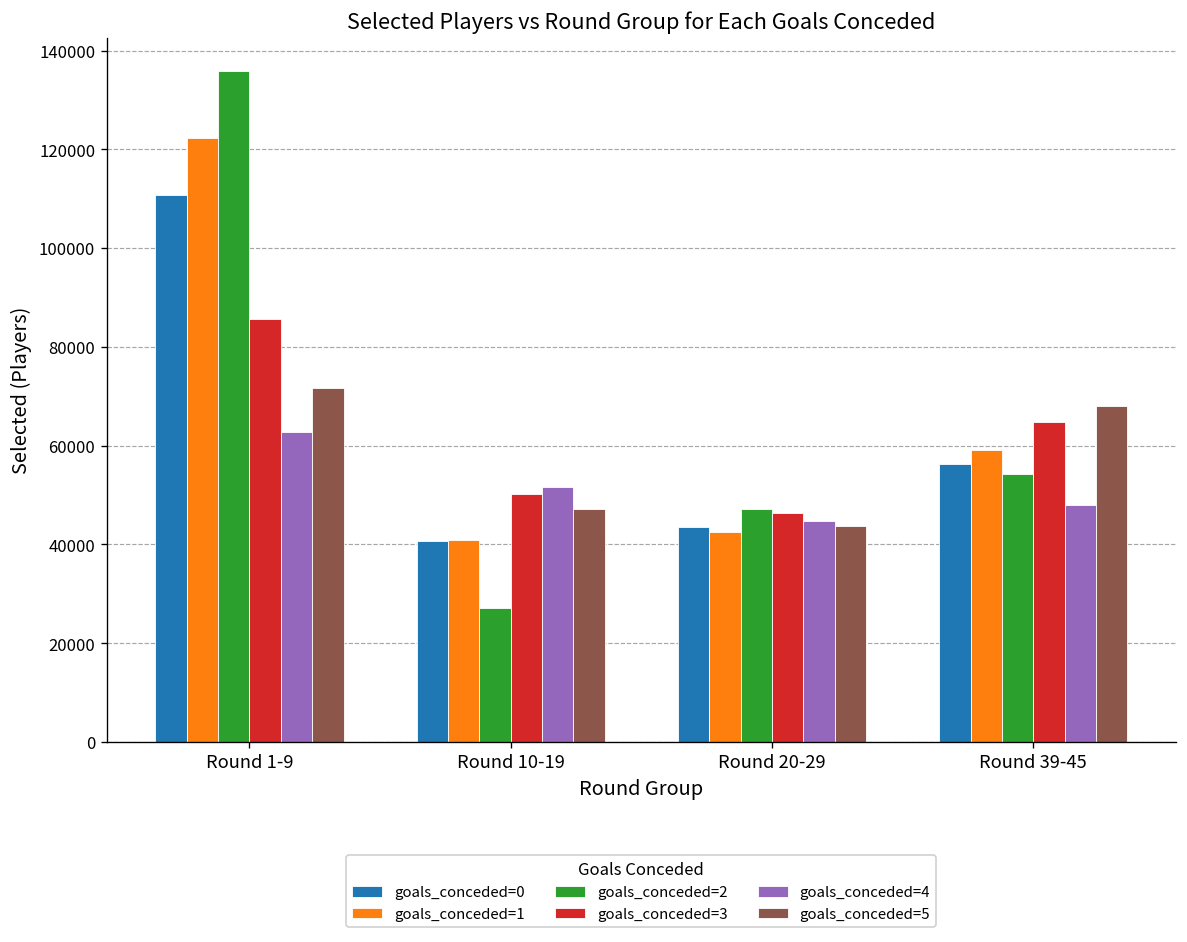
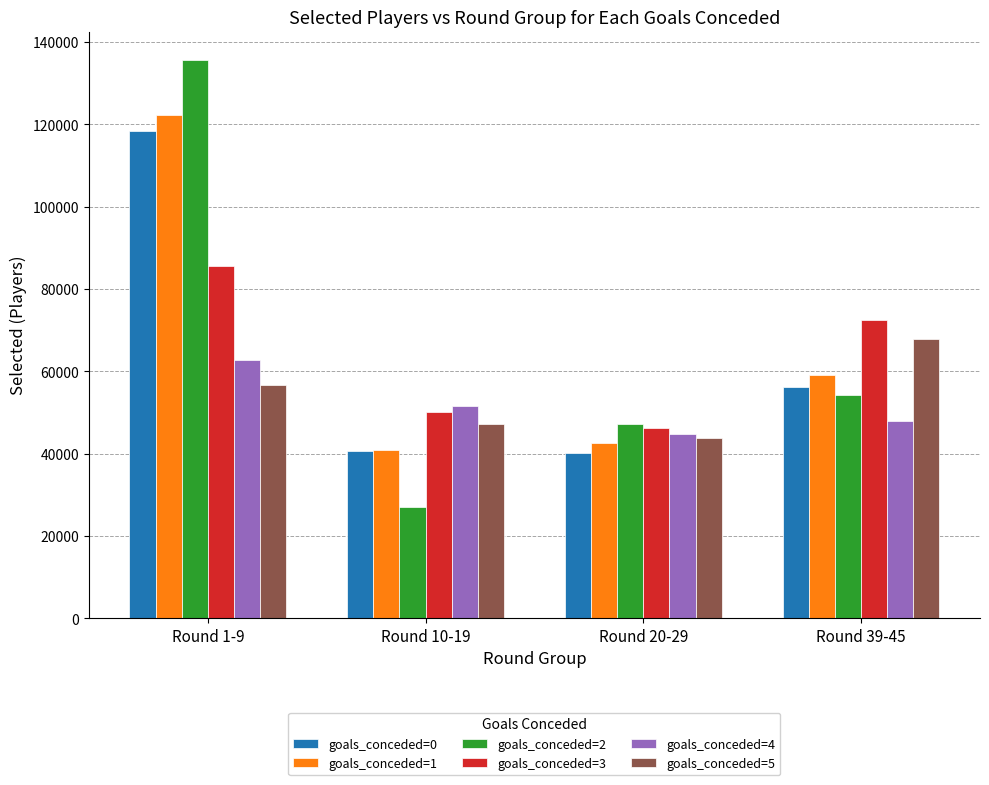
  {
    "goals_conceded=0": {
-     "Round 1-9": 111000,
+     "Round 1-9": 118000,
      "Round 10-19": 41000,
-     "Round 20-29": 43000,
+     "Round 20-29": 40000,
      "Round 39-45": 56000
    },
    "goals_conceded=1": {
      "Round 1-9": 122000,
      "Round 10-19": 41000,
      "Round 20-29": 43000,
      "Round 39-45": 59000
    },
    "goals_conceded=2": {
      "Round 1-9": 136000,
      "Round 10-19": 27000,
      "Round 20-29": 47000,
      "Round 39-45": 54000
    },
    "goals_conceded=3": {
      "Round 1-9": 86000,
      "Round 10-19": 50000,
      "Round 20-29": 46000,
-     "Round 39-45": 65000
+     "Round 39-45": 73000
    },
    "goals_conceded=4": {
      "Round 1-9": 63000,
      "Round 10-19": 52000,
      "Round 20-29": 45000,
      "Round 39-45": 48000
    },
    "goals_conceded=5": {
-     "Round 1-9": 72000,
+     "Round 1-9": 57000,
      "Round 10-19": 47000,
      "Round 20-29": 44000,
      "Round 39-45": 68000
    }
  }
